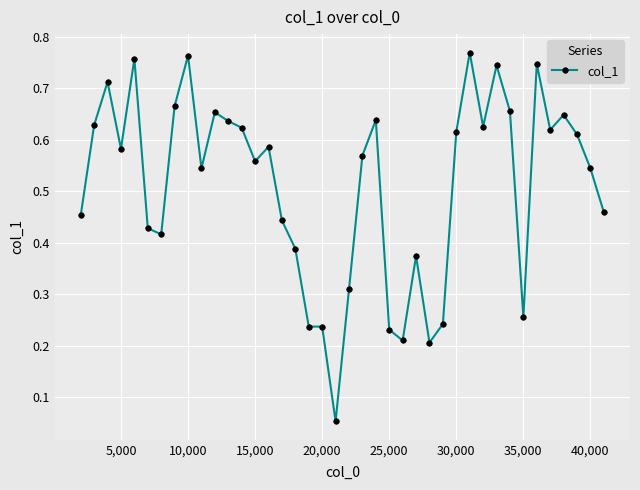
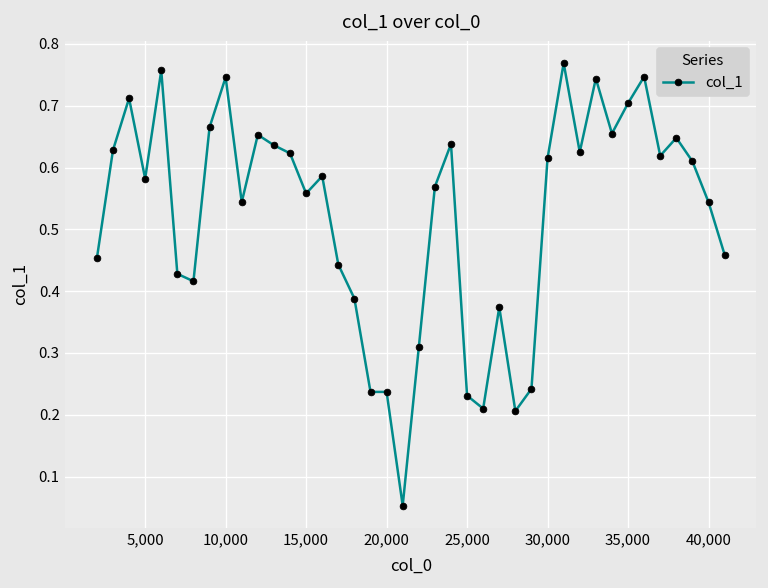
  {
    "5,000": 0.58,
-   "10,000": 0.76,
+   "10,000": 0.75,
    "15,000": 0.56,
    "20,000": 0.24,
    "25,000": 0.23,
    "30,000": 0.62,
-   "35,000": 0.26,
+   "35,000": 0.70,
    "40,000": 0.54
  }
